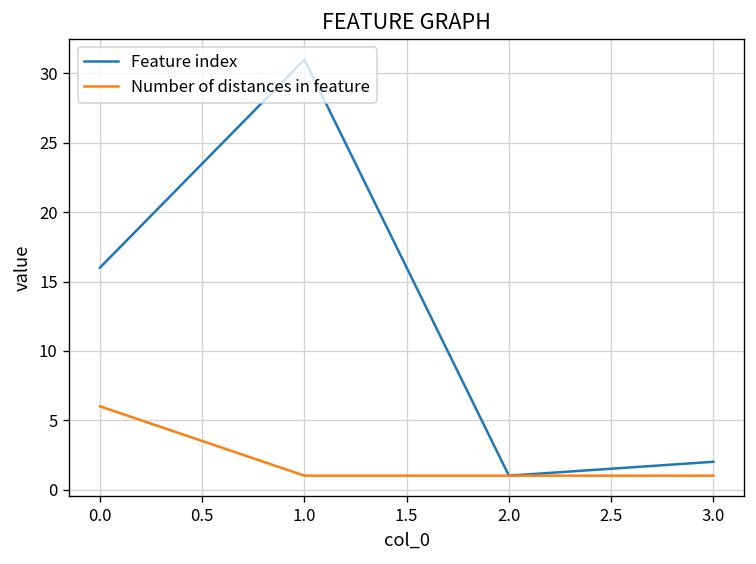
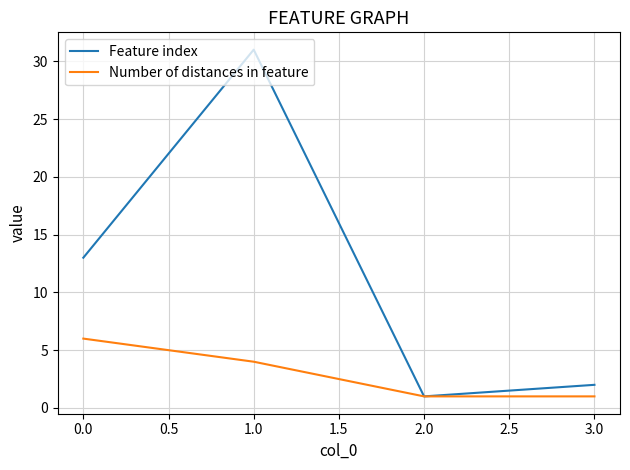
  {
    "Feature index": {
-     "0.0": 16,
+     "0.0": 13,
      "3.0": 2
    },
    "Number of distances in feature": {
      "0.0": 6,
-     "1.0": 1,
+     "1.0": 4,
      "3.0": 1
    }
  }
